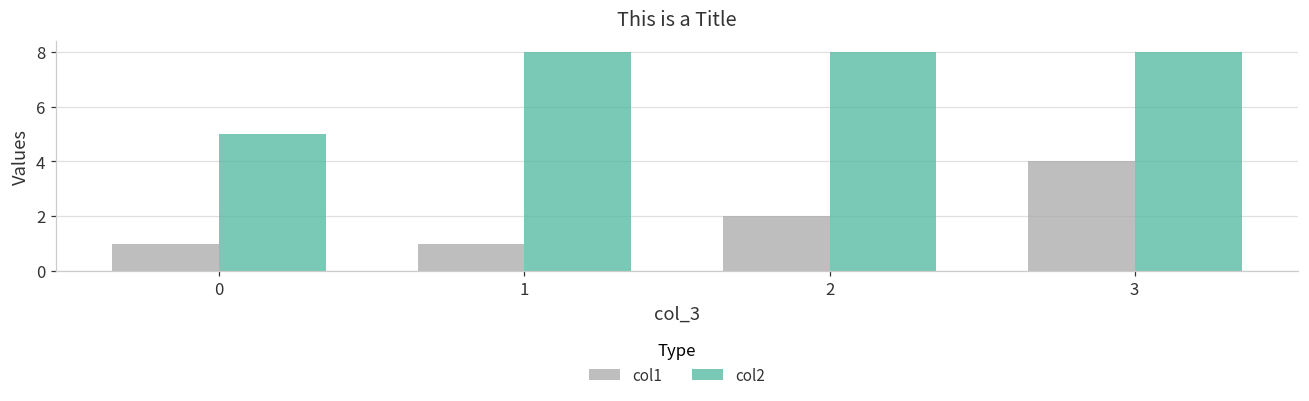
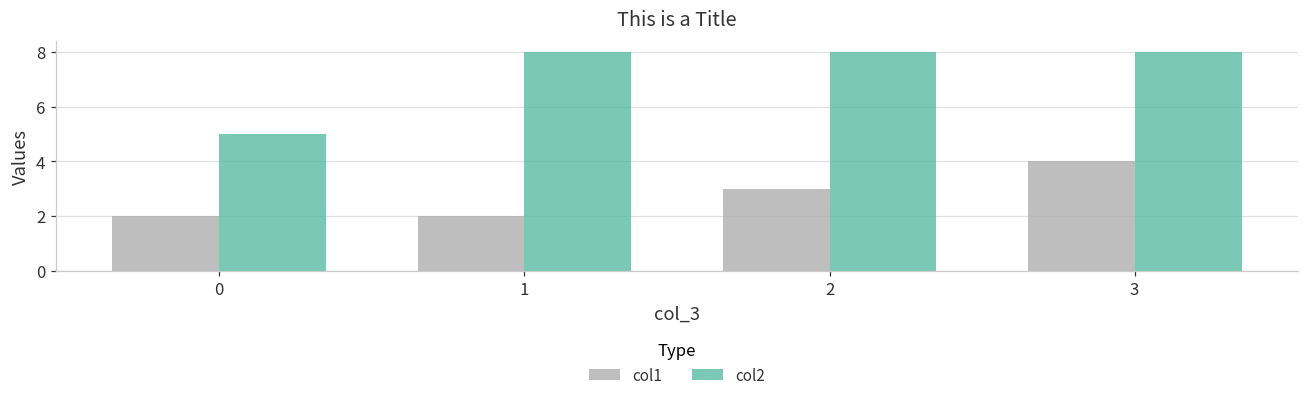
  {
    "col1": {
-     "0": 1,
-     "1": 1,
-     "2": 2,
+     "0": 2,
+     "1": 2,
+     "2": 3,
      "3": 4
    },
    "col2": {
      "0": 5,
      "1": 8,
      "2": 8,
      "3": 8
    }
  }
